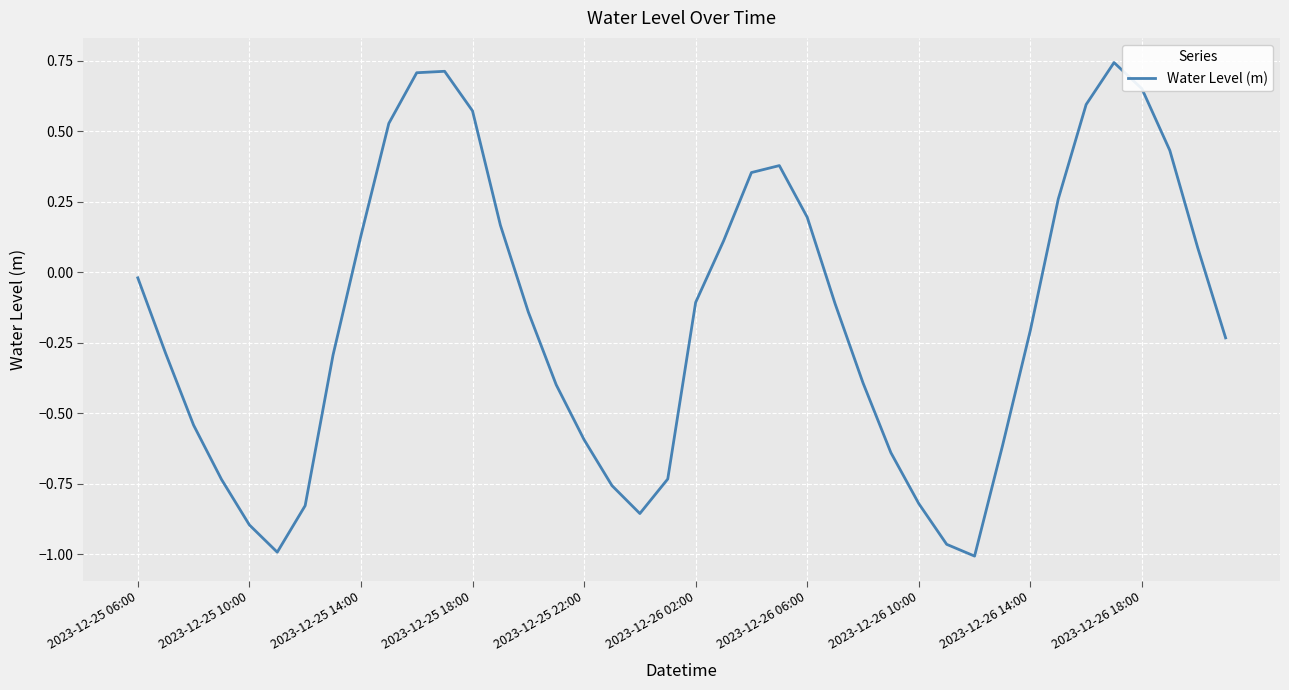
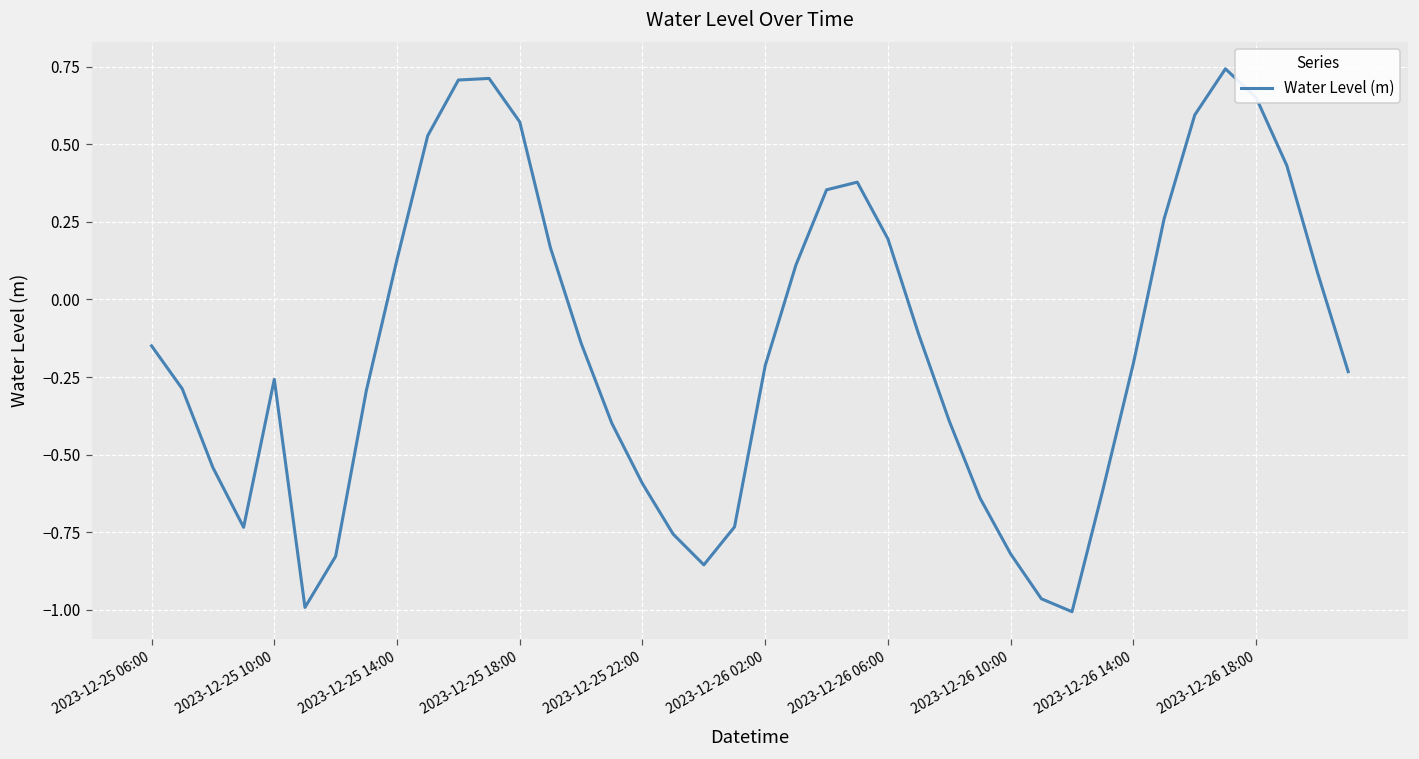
  {
-   "2023-12-25 06:00": -0.02,
-   "2023-12-25 10:00": -0.90,
+   "2023-12-25 06:00": -0.15,
+   "2023-12-25 10:00": -0.26,
    "2023-12-25 14:00": 0.13,
    "2023-12-25 18:00": 0.57,
    "2023-12-25 22:00": -0.59,
-   "2023-12-26 02:00": -0.11,
+   "2023-12-26 02:00": -0.21,
    "2023-12-26 06:00": 0.20,
    "2023-12-26 10:00": -0.82,
    "2023-12-26 14:00": -0.21
  }
